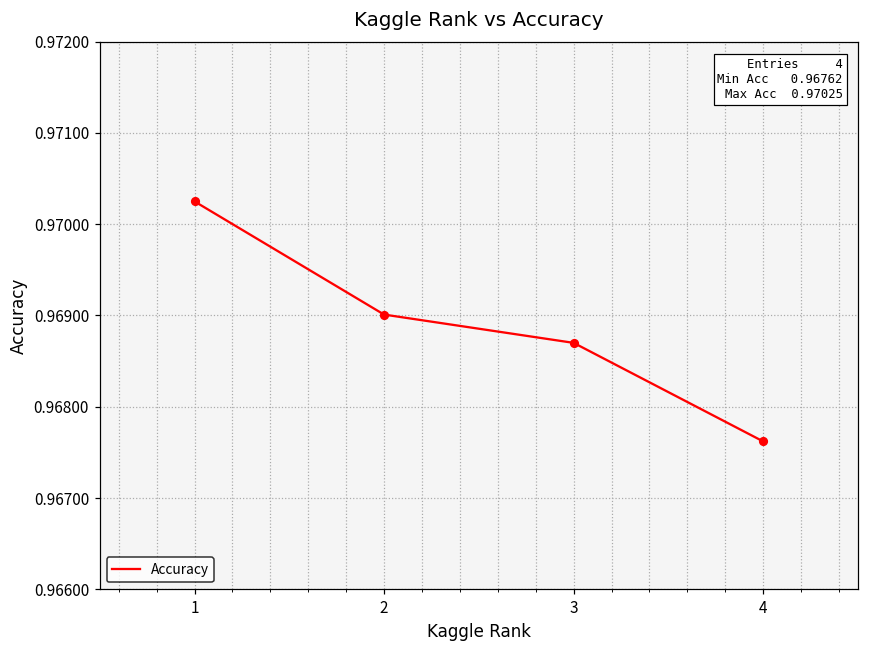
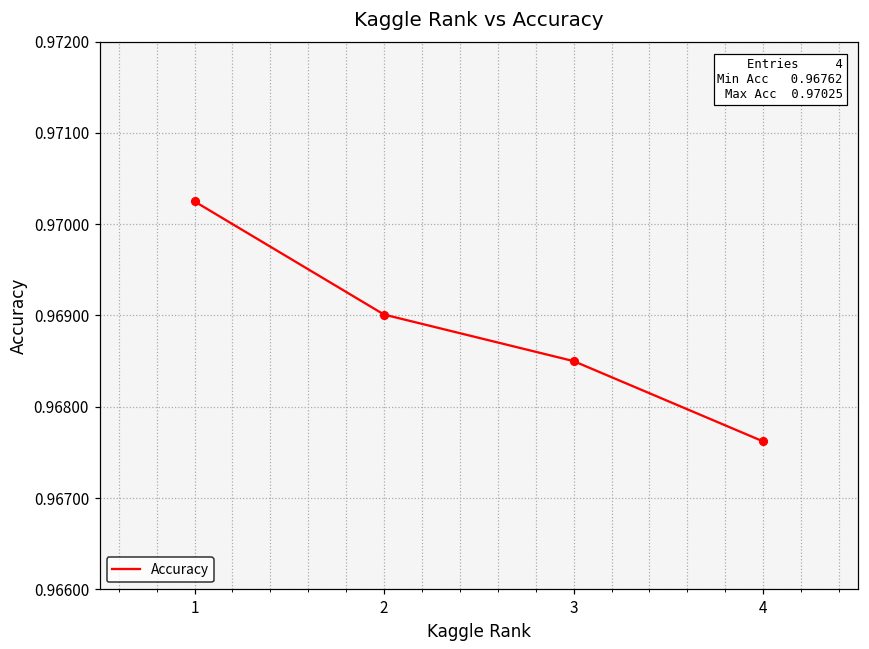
  {
    "1": 0.9703,
    "2": 0.9690,
-   "3": 0.9687,
+   "3": 0.9685,
    "4": 0.9676
  }
